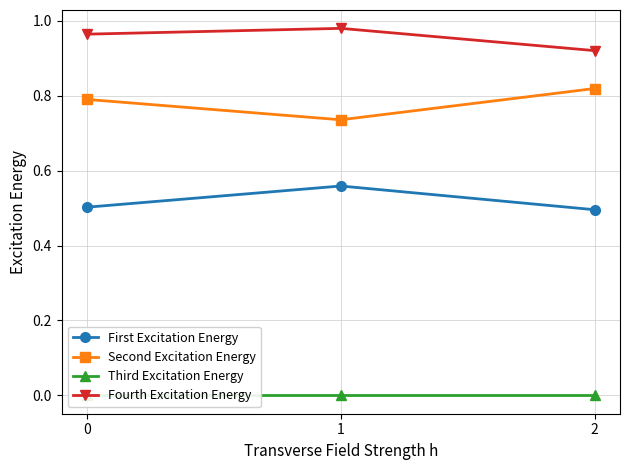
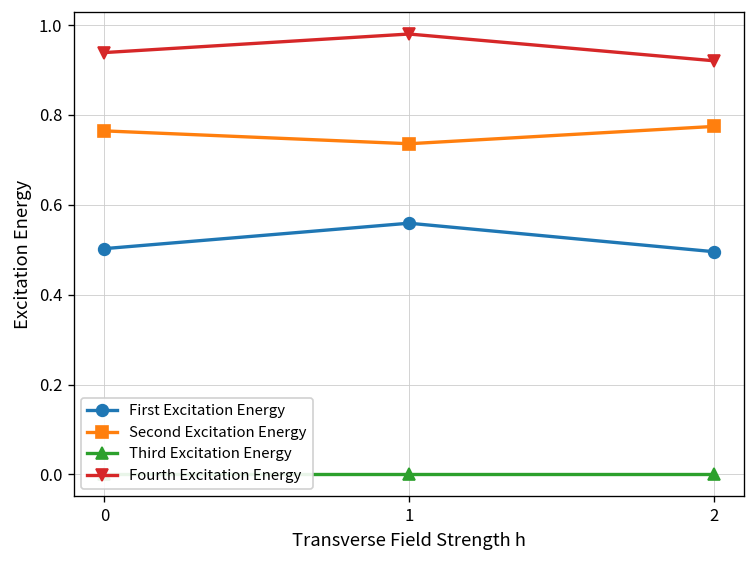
  {
    "First Excitation Energy": {
      "0": 0.50,
      "1": 0.56,
      "2": 0.50
    },
    "Second Excitation Energy": {
-     "0": 0.79,
+     "0": 0.76,
      "1": 0.74,
-     "2": 0.82
+     "2": 0.77
    },
    "Third Excitation Energy": {
      "1": 0.00,
      "2": 0.00
    },
    "Fourth Excitation Energy": {
-     "0": 0.96,
+     "0": 0.94,
      "1": 0.98,
      "2": 0.92
    }
  }
